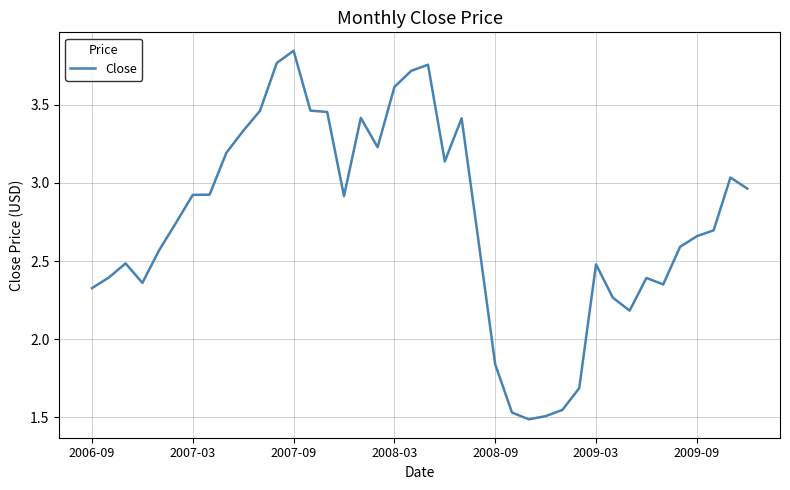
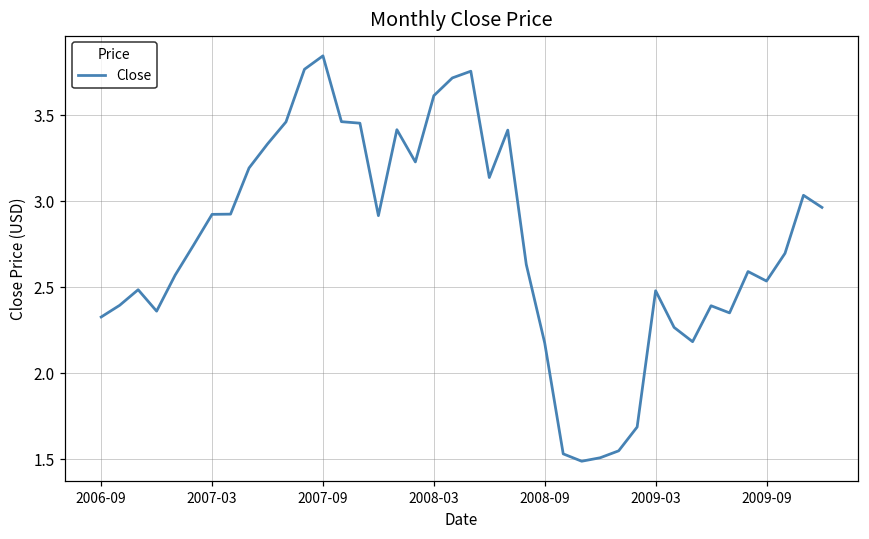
  {
    "2006-09": 2.33,
    "2007-03": 2.92,
    "2007-09": 3.84,
    "2008-03": 3.61,
-   "2008-09": 1.84,
+   "2008-09": 2.17,
    "2009-03": 2.48,
-   "2009-09": 2.66
+   "2009-09": 2.54
  }
